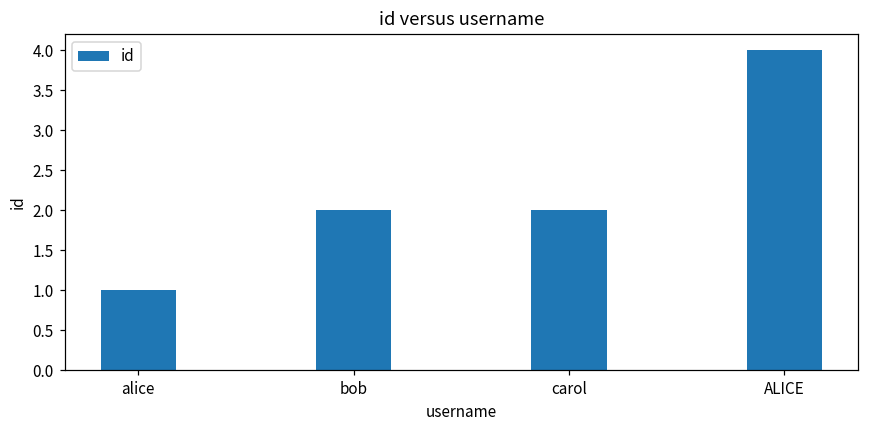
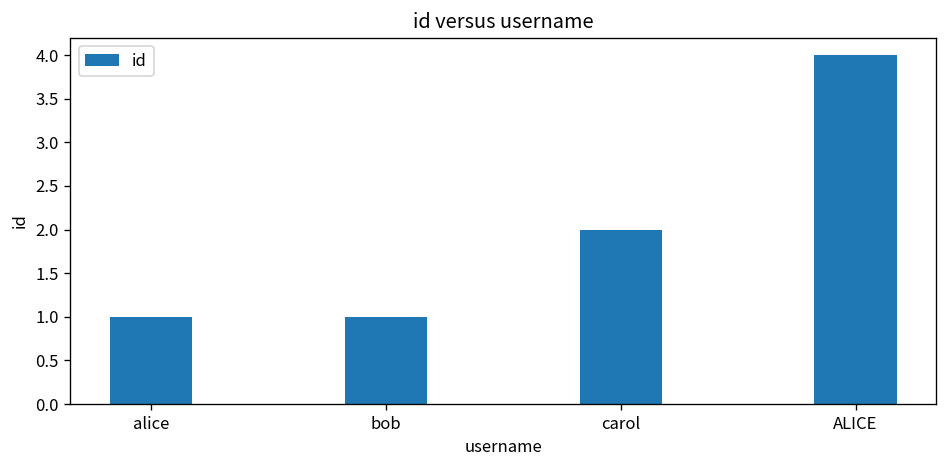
  {
    "alice": 1,
-   "bob": 2,
+   "bob": 1,
    "carol": 2,
    "ALICE": 4
  }
